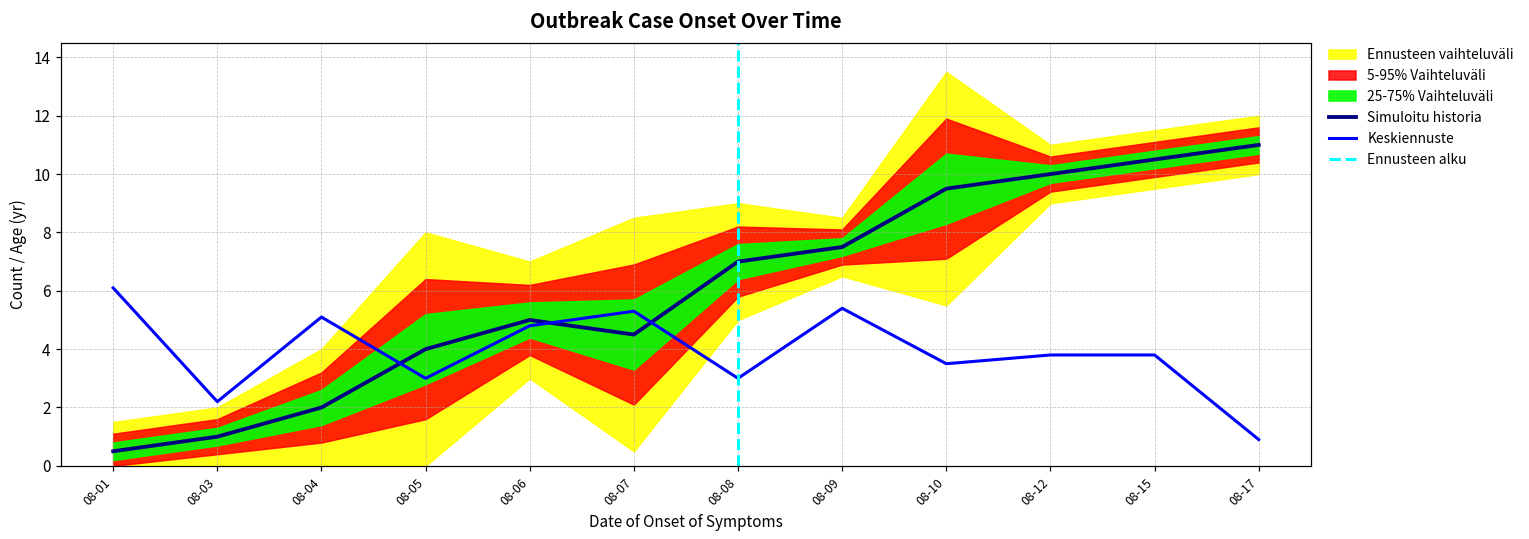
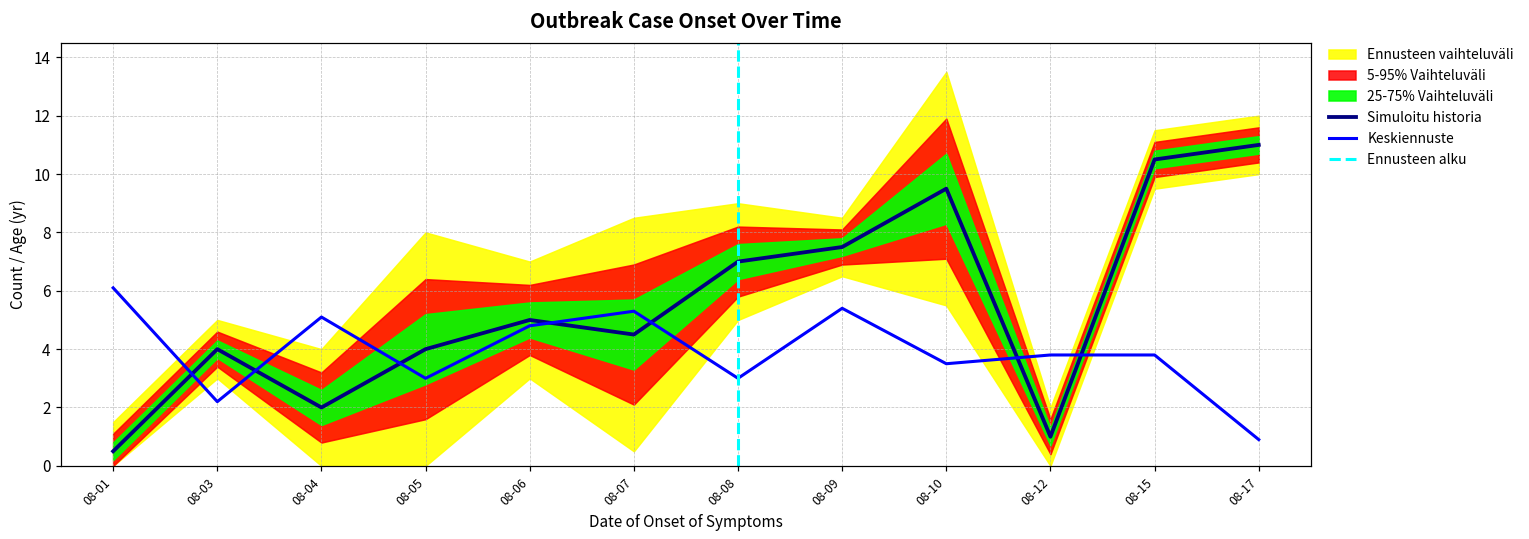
  {
    "Simuloitu historia": {
      "08-01": 0.5,
-     "08-03": 1.0,
+     "08-03": 4.0,
      "08-04": 2.0,
      "08-05": 4.0,
      "08-06": 5.0,
      "08-07": 4.5,
      "08-08": 7.0,
      "08-09": 7.5,
      "08-10": 9.5,
-     "08-12": 10.0,
+     "08-12": 1.0,
      "08-15": 10.5,
      "08-17": 11.0
    },
    "Ennusteen vaihteluväli": {
      "08-01": 1.5,
      "08-04": 4.0,
      "08-05": 8.0,
      "08-12": 2.0
    },
    "Keskiennuste": {
      "08-01": 6.1,
      "08-03": 2.2,
      "08-04": 5.1,
      "08-05": 3.0,
      "08-06": 4.8,
      "08-07": 5.3,
      "08-08": 3.0,
      "08-09": 5.4,
      "08-10": 3.5,
      "08-12": 3.8,
      "08-15": 3.8,
      "08-17": 0.9
    },
    "5-95% Vaihteluväli": {
      "08-01": 1.1
    }
  }
